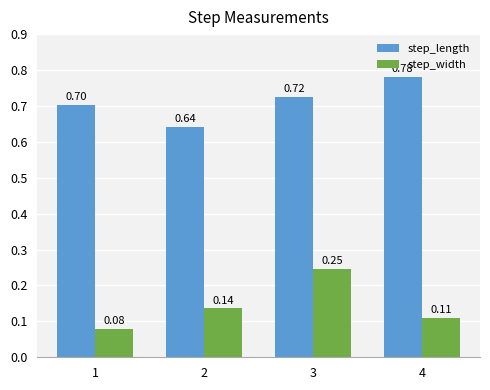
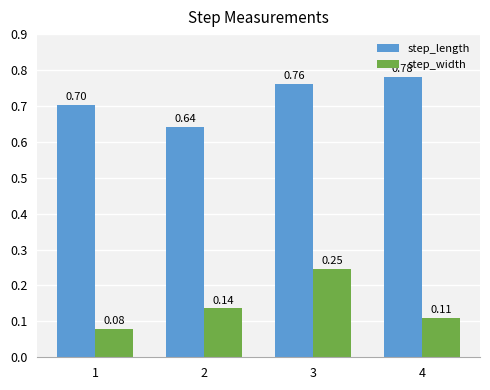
  {
    "step_length": {
      "1": 0.70,
      "2": 0.64,
-     "3": 0.72,
+     "3": 0.76,
      "4": 0.78
    },
    "step_width": {
      "1": 0.08,
      "2": 0.14,
      "3": 0.25,
      "4": 0.11
    }
  }
